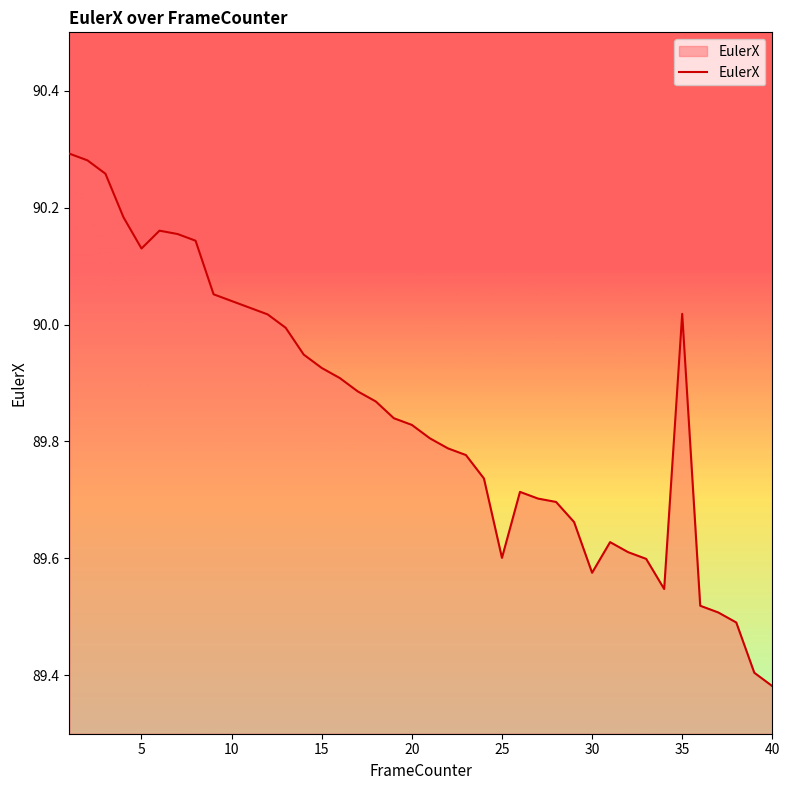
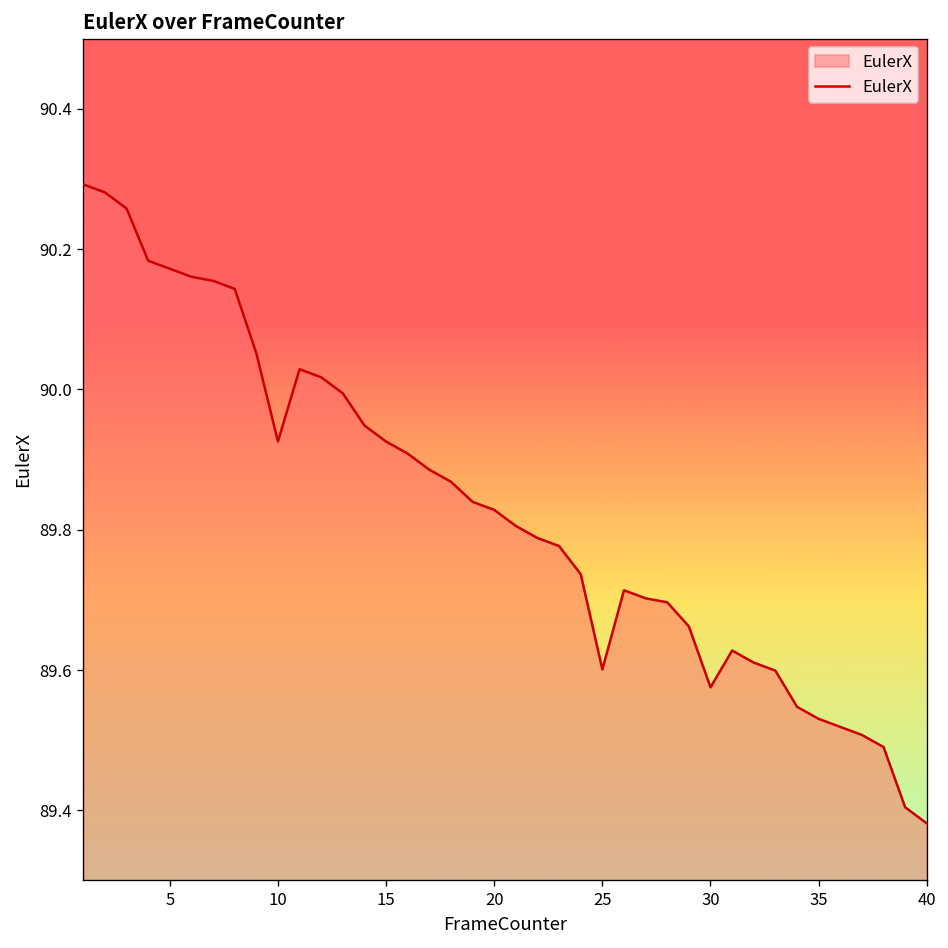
  {
-   "5": 90.13,
-   "10": 90.04,
+   "5": 90.17,
+   "10": 89.93,
    "15": 89.93,
    "20": 89.83,
    "25": 89.60,
    "30": 89.58,
-   "35": 90.02,
+   "35": 89.53,
    "40": 89.38
  }
